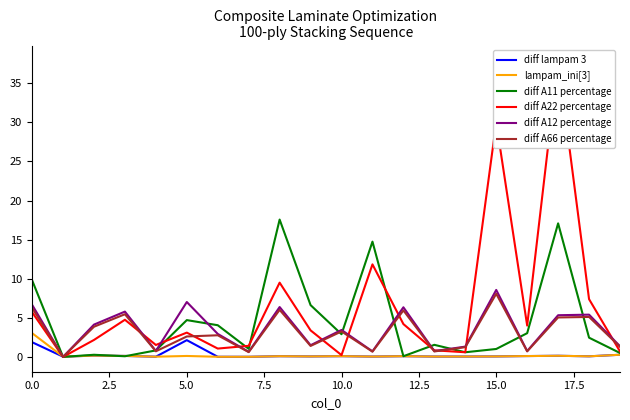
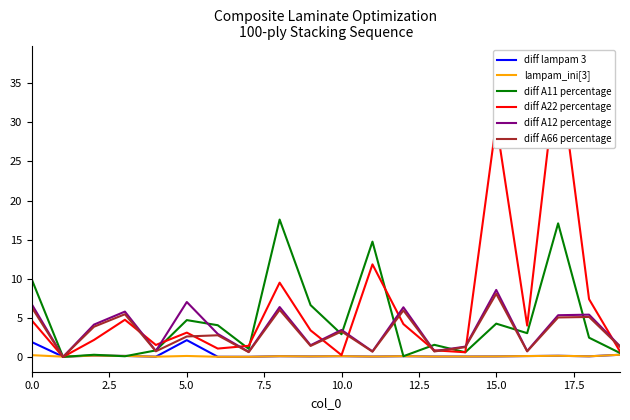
  {
    "diff lampam 3": {
      "0.0": 2,
      "5.0": 2
    },
    "lampam_ini[3]": {
-     "0.0": 3,
+     "0.0": 0,
      "5.0": 0
    },
    "diff A11 percentage": {
      "0.0": 10,
      "5.0": 5,
      "10.0": 3,
-     "15.0": 1
+     "15.0": 4
    },
    "diff A22 percentage": {
-     "0.0": 6,
+     "0.0": 5,
      "5.0": 3
    },
    "diff A12 percentage": {
      "0.0": 7,
      "5.0": 7,
      "15.0": 9
    },
    "diff A66 percentage": {
      "0.0": 6,
      "5.0": 3,
      "15.0": 8
    }
  }
